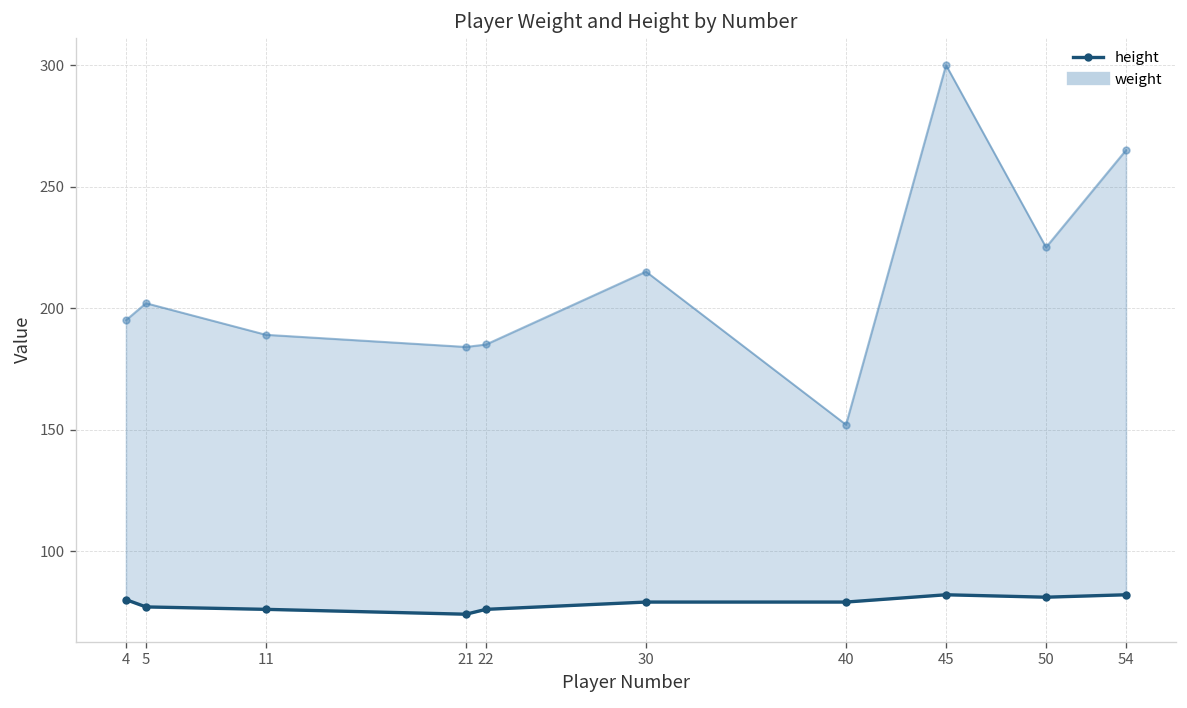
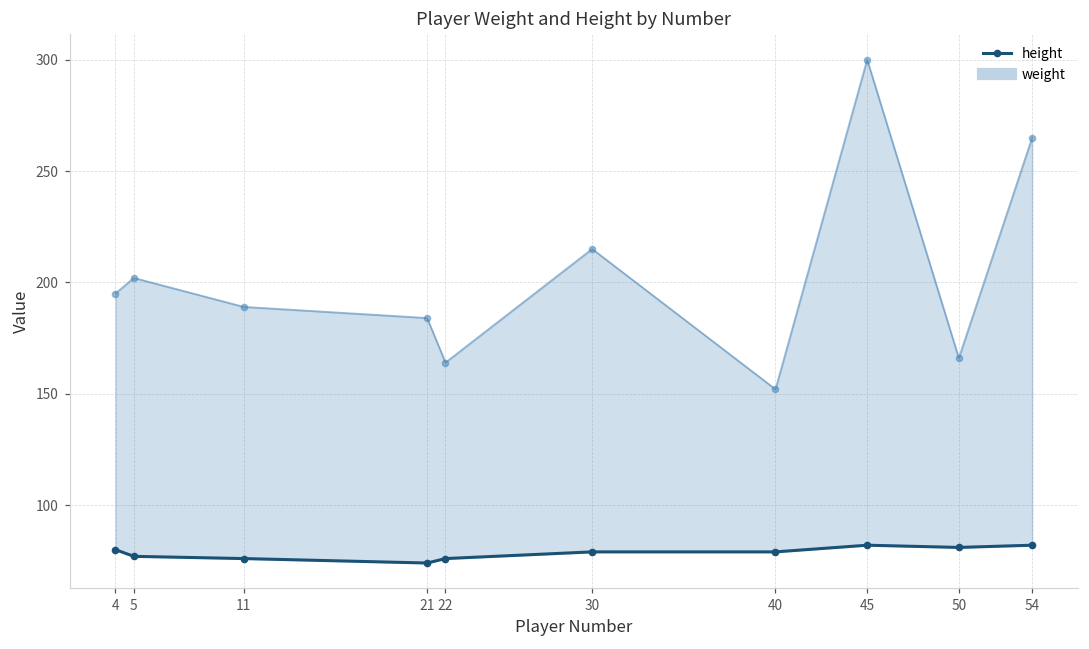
  {
    "weight": {
      "4": 195,
      "5": 202,
      "11": 189,
      "21": 184,
-     "22": 185,
+     "22": 164,
      "30": 215,
      "40": 152,
      "45": 300,
-     "50": 225,
+     "50": 166,
      "54": 265
    },
    "height": {
      "4": 80,
      "5": 77,
      "11": 76,
      "21": 74,
      "22": 76,
      "30": 79,
      "40": 79,
      "45": 82,
      "50": 81,
      "54": 82
    }
  }
